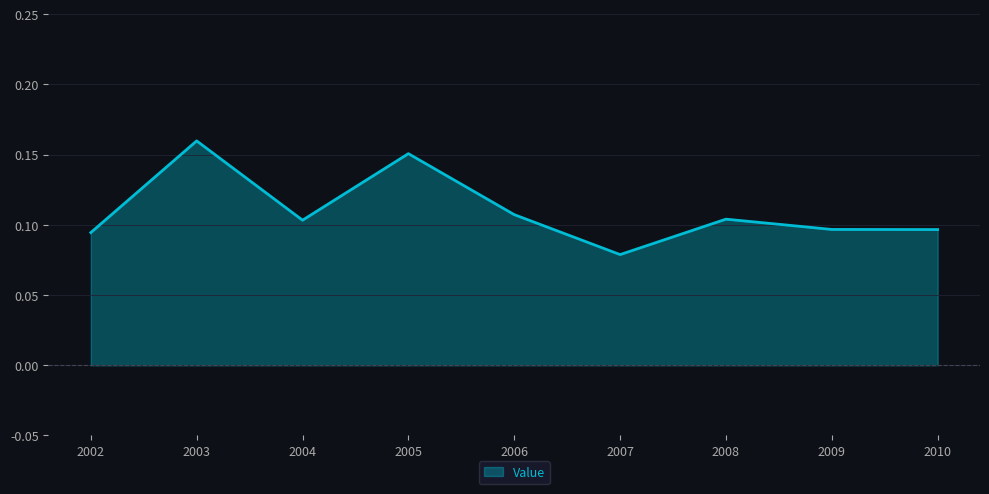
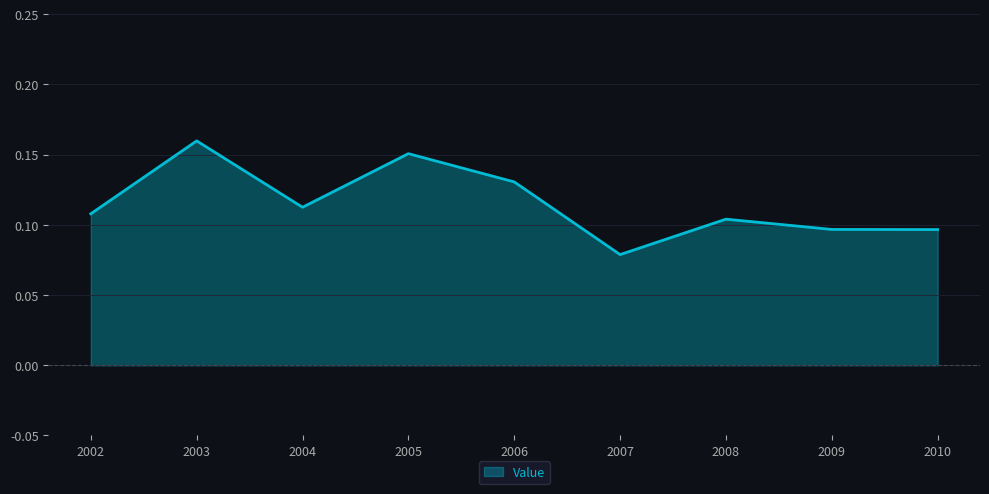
  {
-   "2002": 0.095,
+   "2002": 0.108,
    "2003": 0.160,
-   "2004": 0.103,
+   "2004": 0.113,
    "2005": 0.151,
-   "2006": 0.107,
+   "2006": 0.131,
    "2007": 0.079,
    "2008": 0.104,
    "2009": 0.097,
    "2010": 0.097
  }
